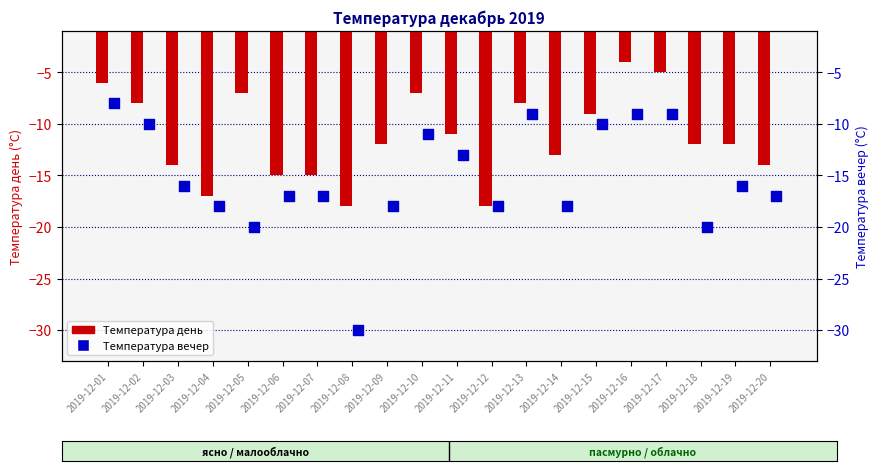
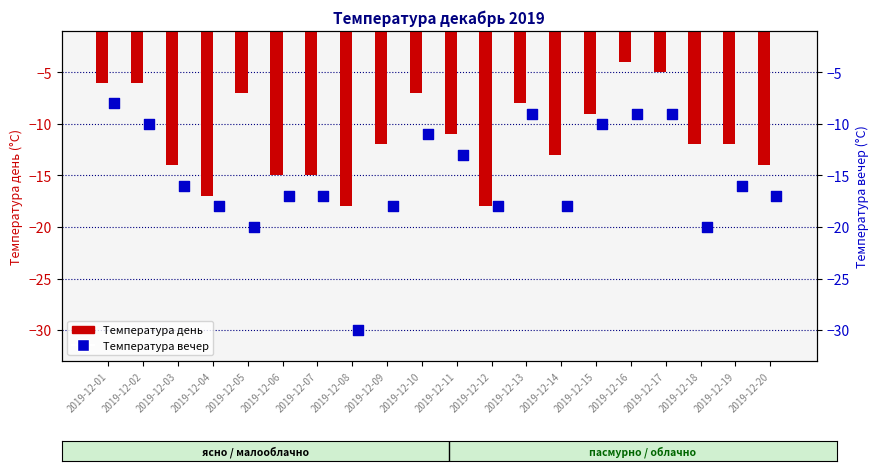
  {
    "Температура день": {
      "2019-12-01": -6,
-     "2019-12-02": -8,
+     "2019-12-02": -6,
      "2019-12-03": -14,
      "2019-12-04": -17,
      "2019-12-05": -7,
      "2019-12-06": -15,
      "2019-12-07": -15,
      "2019-12-08": -18,
      "2019-12-09": -12,
      "2019-12-10": -7,
      "2019-12-11": -11,
      "2019-12-12": -18,
      "2019-12-13": -8,
      "2019-12-14": -13,
      "2019-12-15": -9,
      "2019-12-16": -4,
      "2019-12-17": -5,
      "2019-12-18": -12,
      "2019-12-19": -12,
      "2019-12-20": -14
    }
  }
